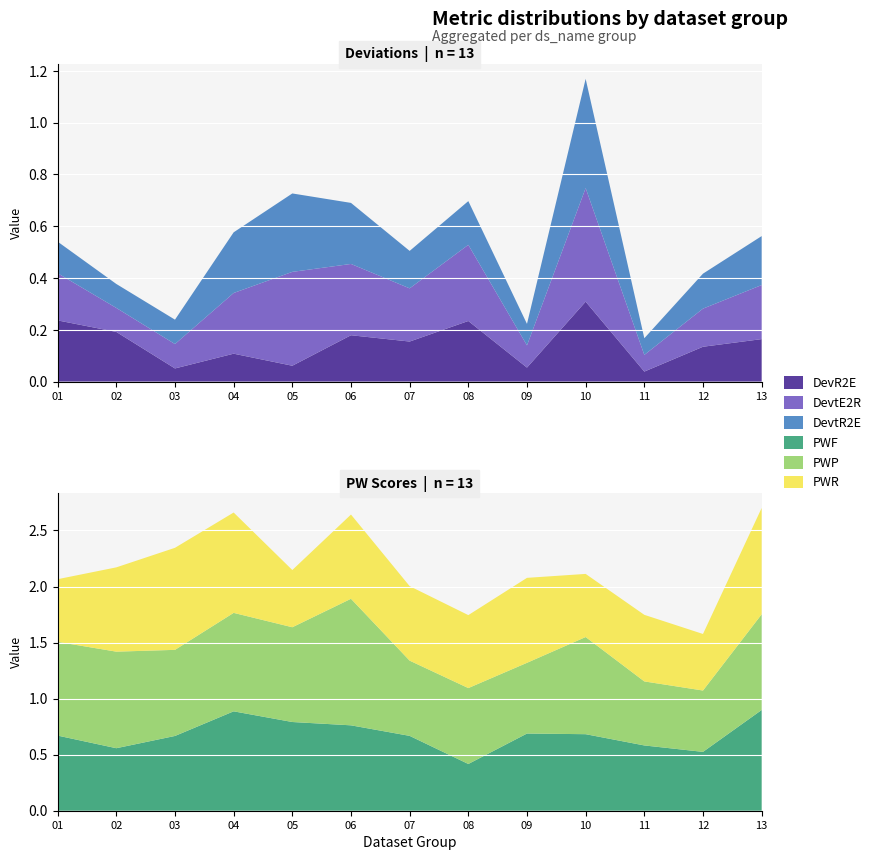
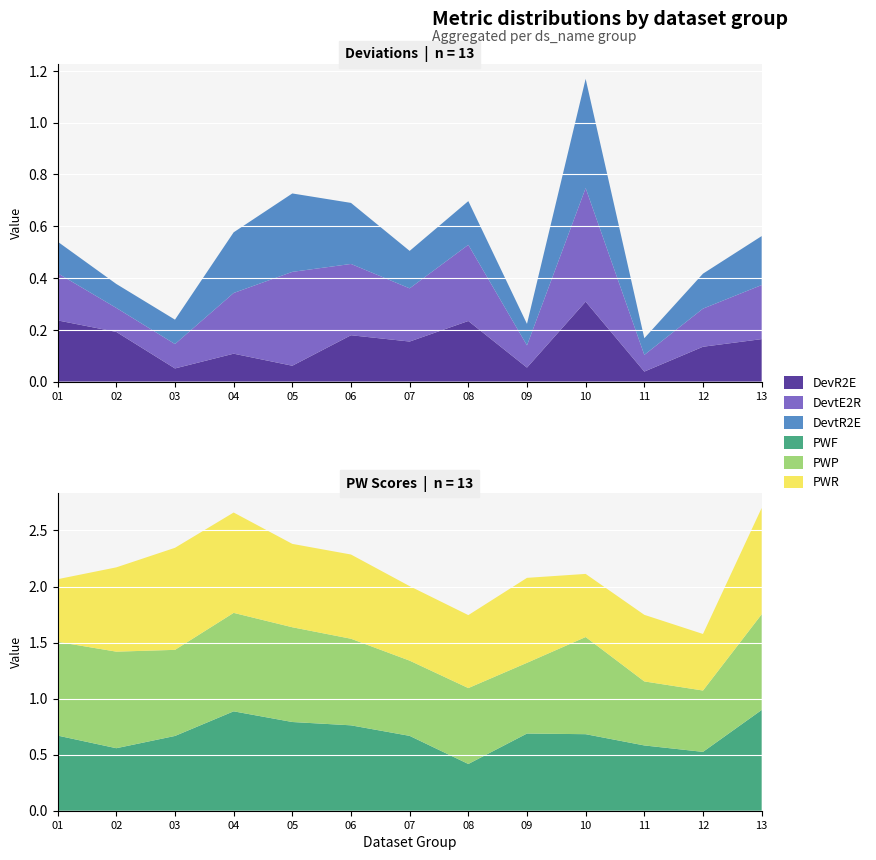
  {
    "Deviations | n = 13": {
      "DevR2E": {
        "01": 0.24,
        "02": 0.19,
        "03": 0.05,
        "04": 0.11,
        "05": 0.06,
        "06": 0.18,
        "07": 0.15,
        "08": 0.23,
        "09": 0.05,
        "10": 0.31,
        "11": 0.04,
        "12": 0.13,
        "13": 0.16
      },
      "DevtE2R": {
        "01": 0.18,
        "02": 0.09,
        "03": 0.09,
        "04": 0.23,
        "05": 0.36,
        "06": 0.28,
        "07": 0.21,
        "08": 0.29,
        "09": 0.09,
        "10": 0.44,
        "11": 0.06,
        "12": 0.15,
        "13": 0.21
      },
      "DevtR2E": {
        "01": 0.12,
        "02": 0.09,
        "03": 0.09,
        "04": 0.23,
        "05": 0.30,
        "06": 0.24,
        "07": 0.14,
        "08": 0.17,
        "09": 0.08,
        "10": 0.42,
        "11": 0.06,
        "12": 0.14,
        "13": 0.19
      }
    },
    "PW Scores | n = 13": {
      "PWF": {
        "01": 0.67,
        "02": 0.56,
        "03": 0.67,
        "04": 0.89,
        "05": 0.79,
        "06": 0.76,
        "07": 0.67,
        "08": 0.42,
        "09": 0.69,
        "10": 0.68,
        "11": 0.58,
        "12": 0.53,
        "13": 0.90
      },
      "PWP": {
        "01": 0.84,
        "02": 0.86,
        "03": 0.77,
        "04": 0.88,
        "05": 0.85,
-       "06": 1.13,
+       "06": 0.77,
        "07": 0.67,
        "08": 0.68,
        "09": 0.63,
        "10": 0.87,
        "11": 0.57,
        "12": 0.55,
        "13": 0.85
      },
      "PWR": {
        "01": 0.56,
        "02": 0.75,
        "03": 0.91,
        "04": 0.90,
-       "05": 0.51,
+       "05": 0.74,
        "06": 0.75,
        "07": 0.66,
        "08": 0.65,
        "09": 0.76,
        "10": 0.56,
        "11": 0.59,
        "12": 0.50,
        "13": 0.95
      }
    }
  }
